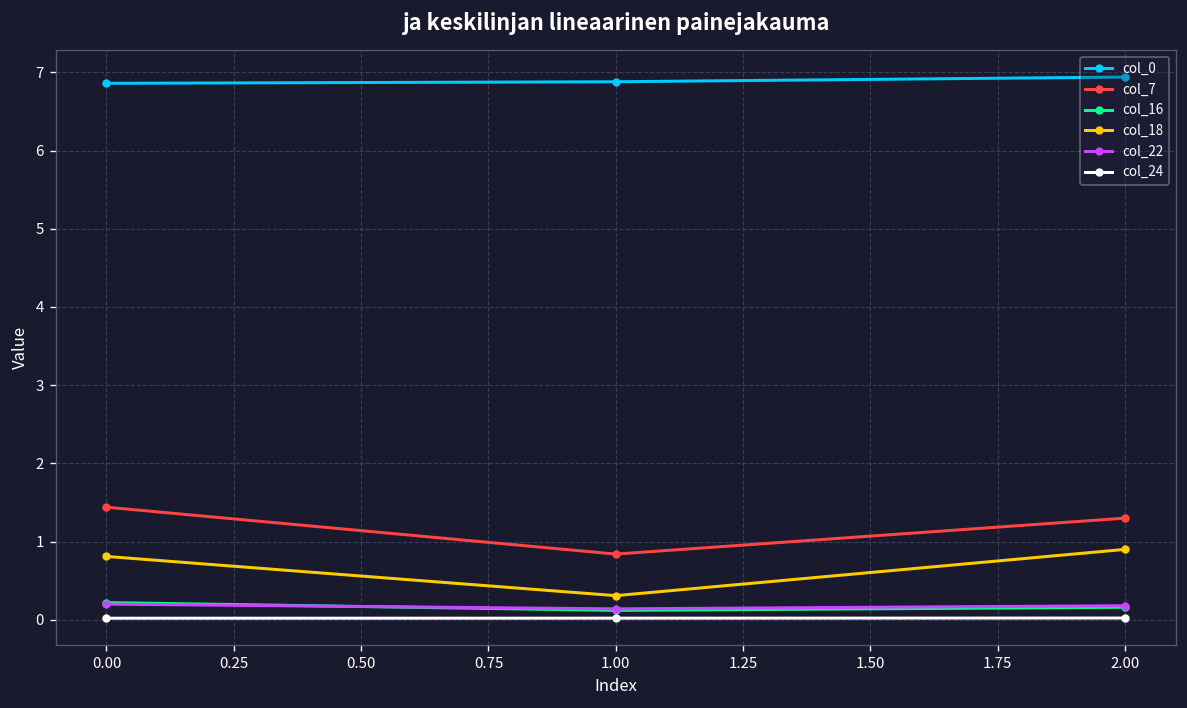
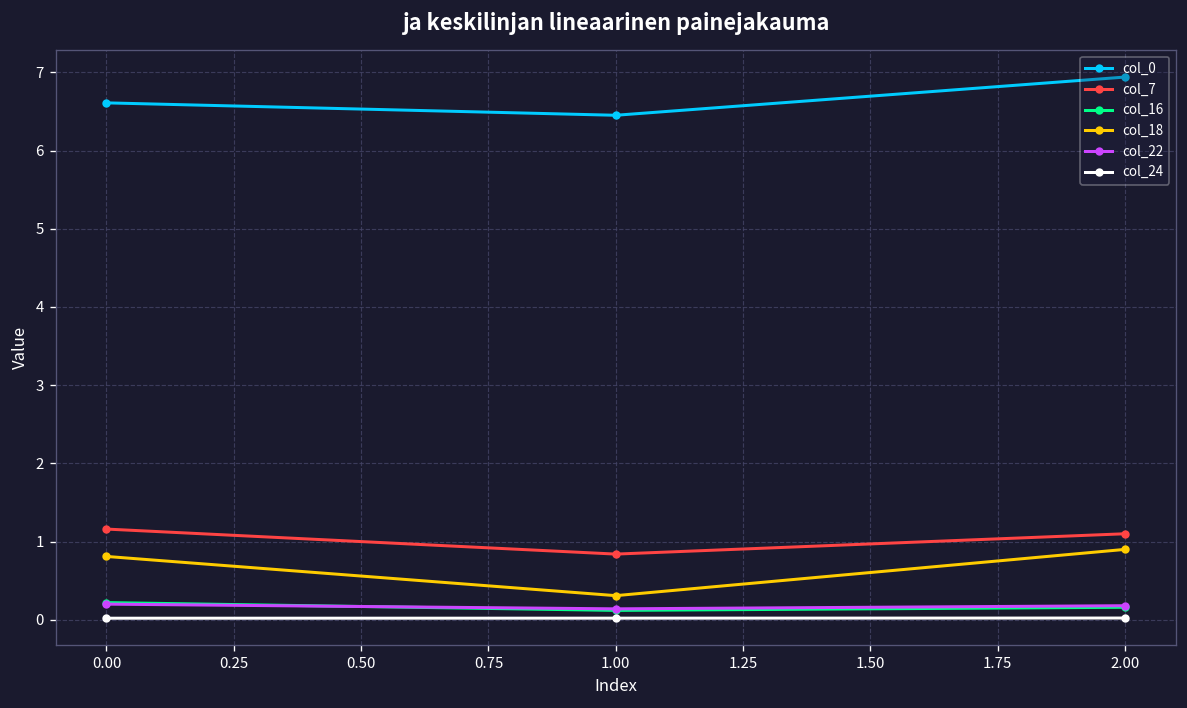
  {
    "col_0": {
-     "0.00": 6.9,
-     "1.00": 6.9
+     "0.00": 6.6,
+     "1.00": 6.5
    },
    "col_7": {
-     "0.00": 1.4,
+     "0.00": 1.2,
      "1.00": 0.8,
-     "2.00": 1.3
+     "2.00": 1.1
    },
    "col_18": {
      "0.00": 0.8,
      "1.00": 0.3,
      "2.00": 0.9
    },
    "col_24": {
      "0.00": 0.0,
      "1.00": 0.0,
      "2.00": 0.0
    }
  }
